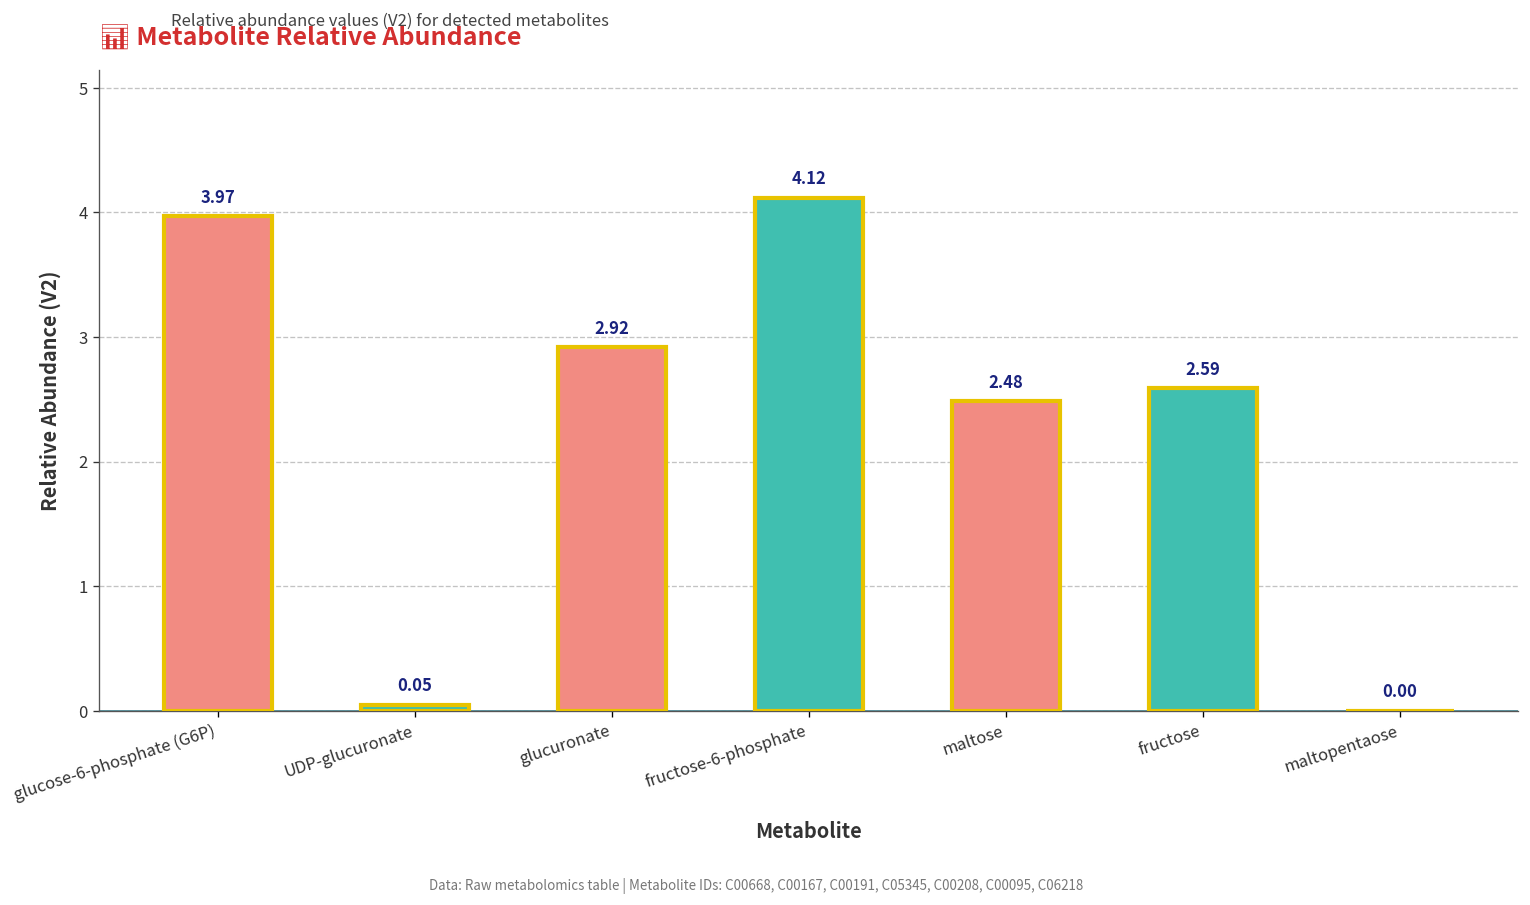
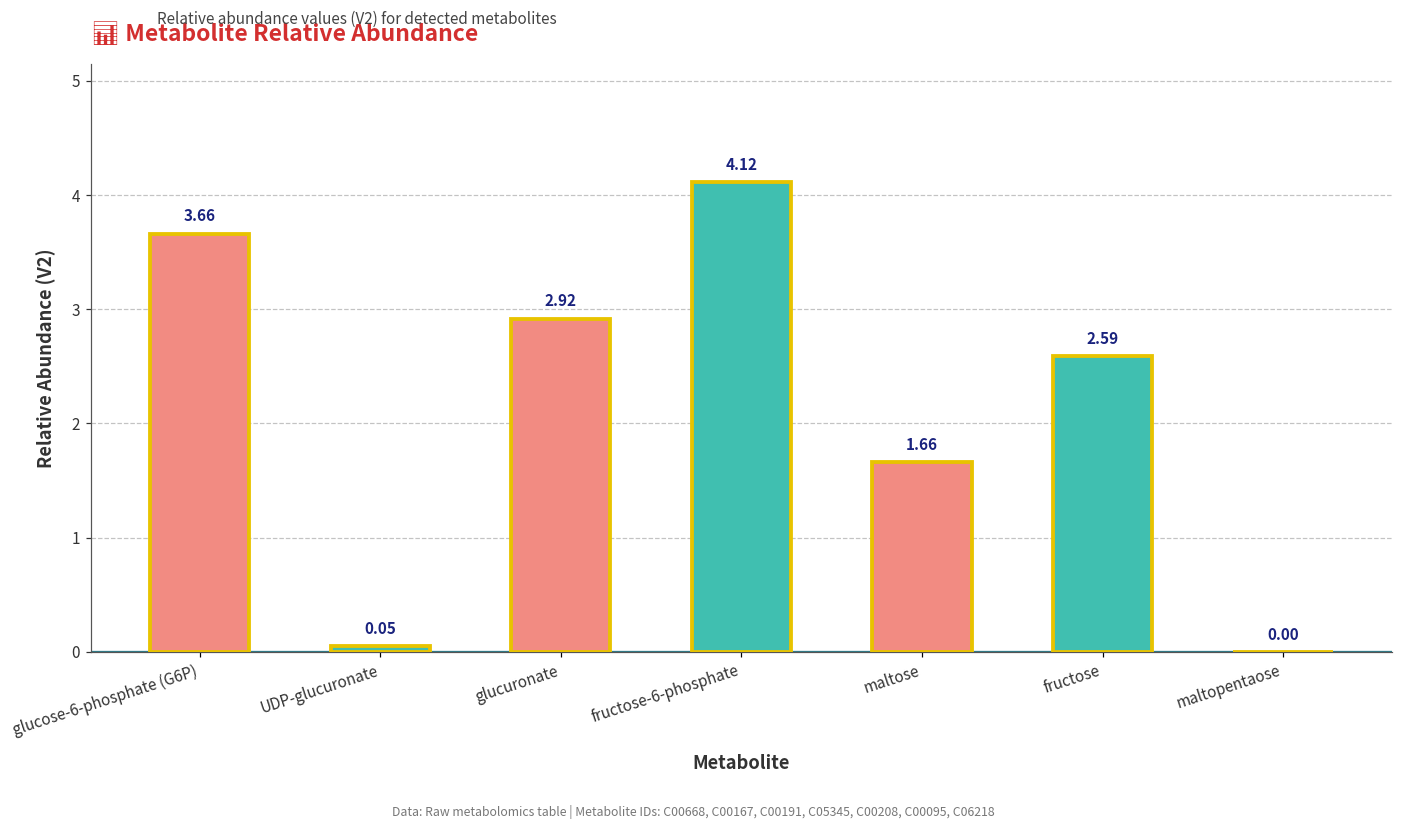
  {
-   "glucose-6-phosphate (G6P)": 3.97,
+   "glucose-6-phosphate (G6P)": 3.66,
    "UDP-glucuronate": 0.05,
    "glucuronate": 2.92,
    "fructose-6-phosphate": 4.12,
-   "maltose": 2.48,
+   "maltose": 1.66,
    "fructose": 2.59,
    "maltopentaose": 0.00
  }
